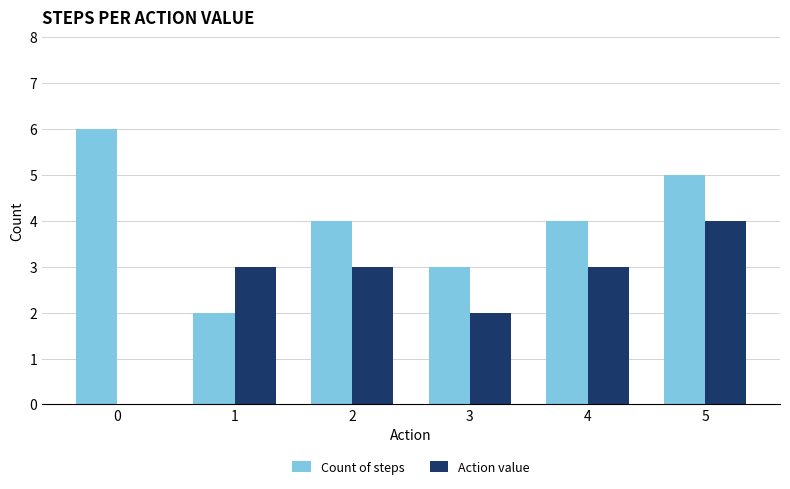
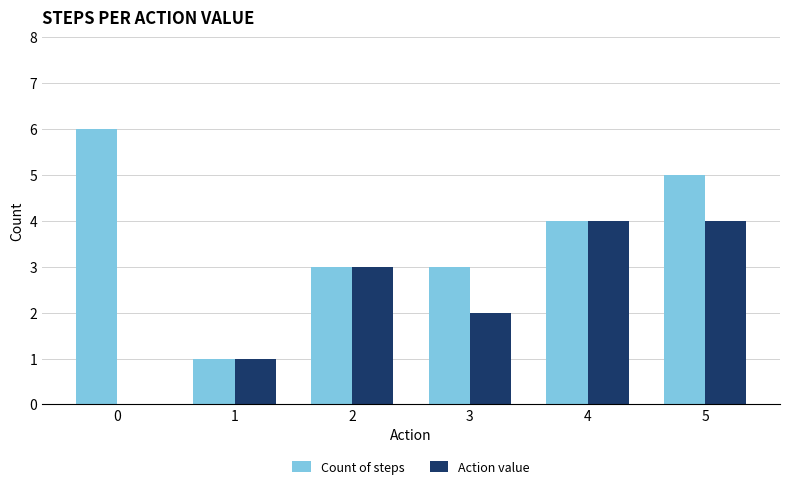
  {
    "Count of steps": {
      "0": 6,
-     "1": 2,
-     "2": 4,
+     "1": 1,
+     "2": 3,
      "3": 3,
      "4": 4,
      "5": 5
    },
    "Action value": {
      "0": 0,
-     "1": 3,
+     "1": 1,
      "2": 3,
      "3": 2,
-     "4": 3,
+     "4": 4,
      "5": 4
    }
  }
